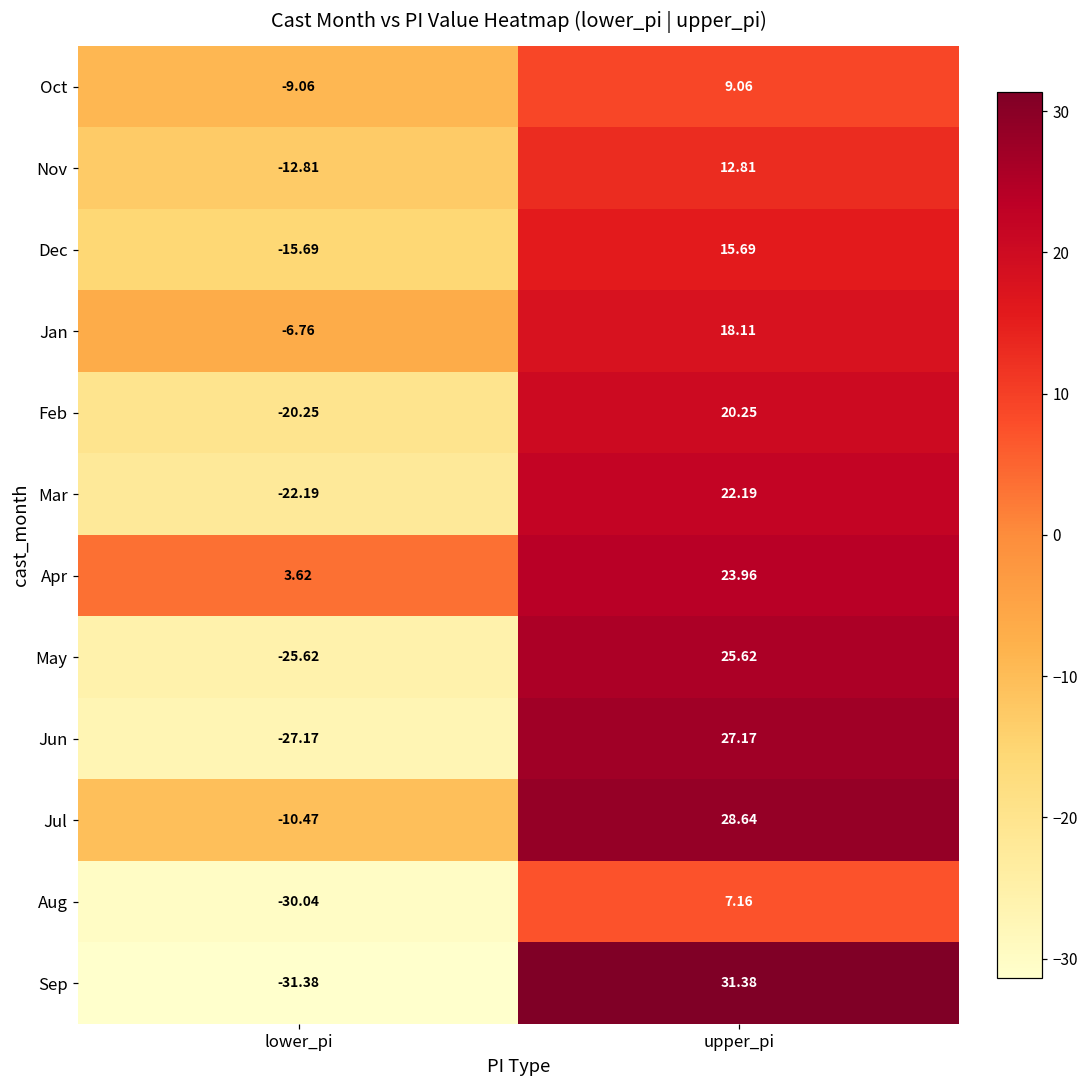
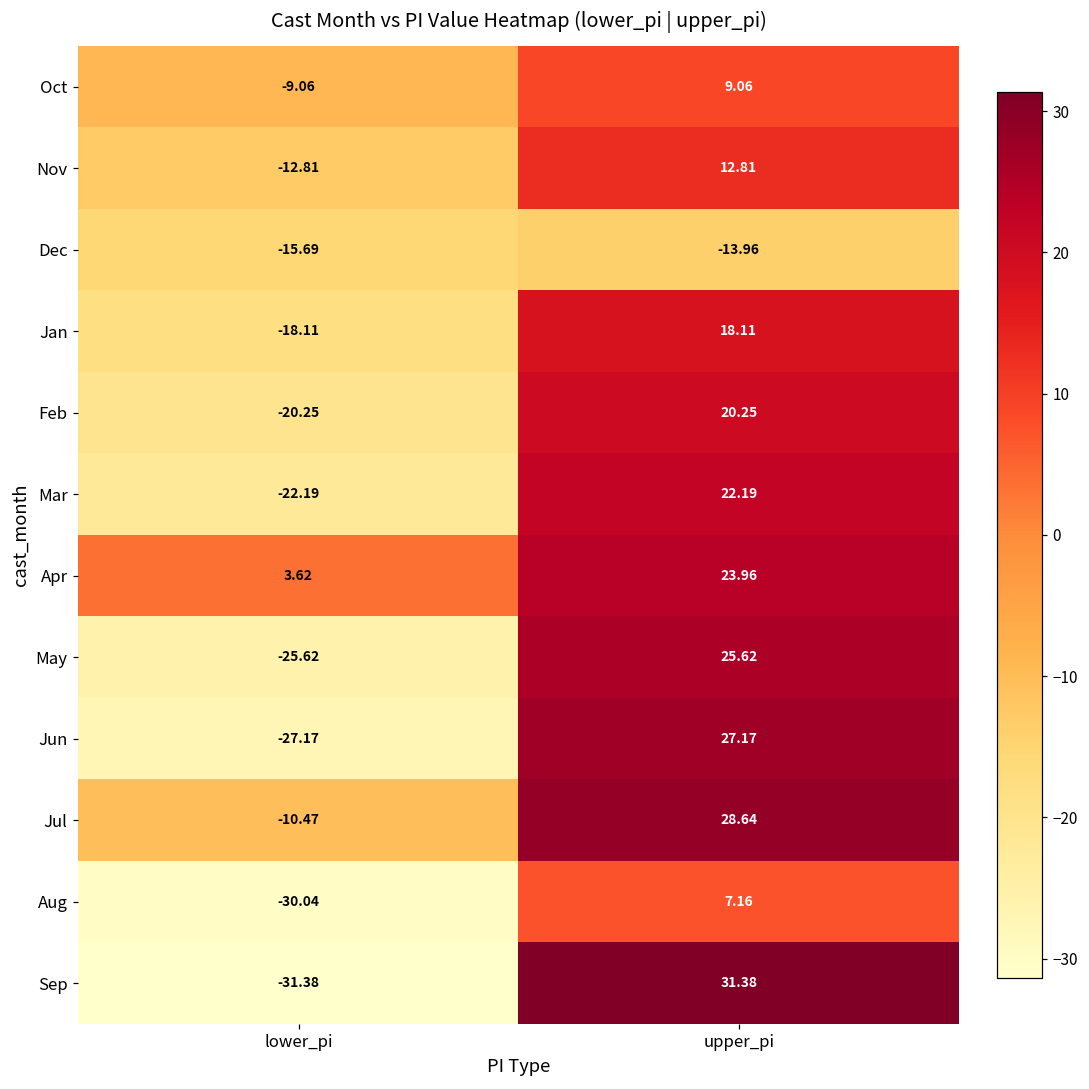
  {
    "Oct": {
      "lower_pi": -9.06,
      "upper_pi": 9.06
    },
    "Nov": {
      "lower_pi": -12.81,
      "upper_pi": 12.81
    },
    "Dec": {
      "lower_pi": -15.69,
-     "upper_pi": 15.69
+     "upper_pi": -13.96
    },
    "Jan": {
-     "lower_pi": -6.76,
+     "lower_pi": -18.11,
      "upper_pi": 18.11
    },
    "Feb": {
      "lower_pi": -20.25,
      "upper_pi": 20.25
    },
    "Mar": {
      "lower_pi": -22.19,
      "upper_pi": 22.19
    },
    "Apr": {
      "lower_pi": 3.62,
      "upper_pi": 23.96
    },
    "May": {
      "lower_pi": -25.62,
      "upper_pi": 25.62
    },
    "Jun": {
      "lower_pi": -27.17,
      "upper_pi": 27.17
    },
    "Jul": {
      "lower_pi": -10.47,
      "upper_pi": 28.64
    },
    "Aug": {
      "lower_pi": -30.04,
      "upper_pi": 7.16
    },
    "Sep": {
      "lower_pi": -31.38,
      "upper_pi": 31.38
    }
  }
